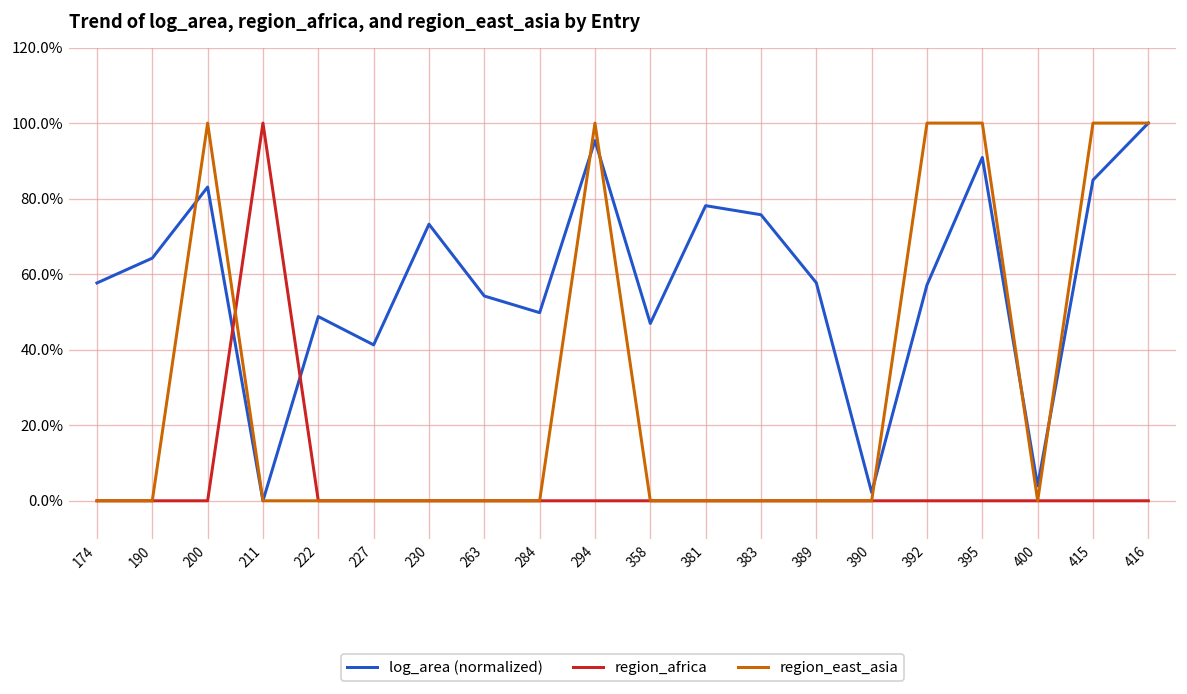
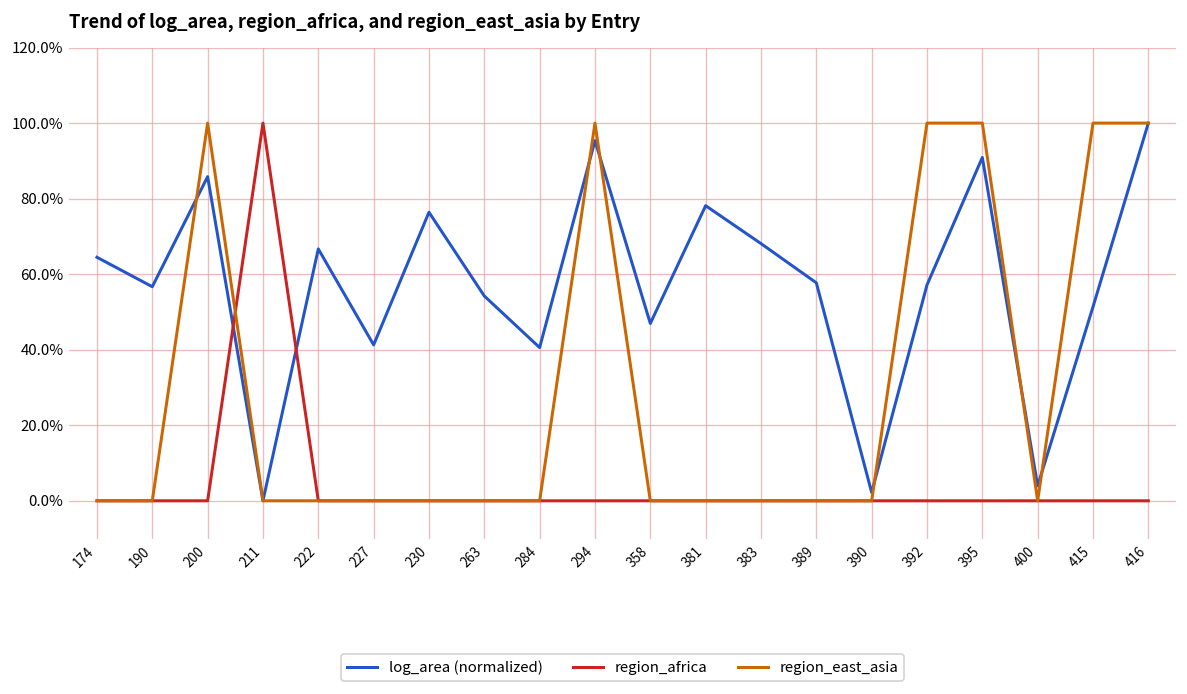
  {
    "log_area (normalized)": {
-     "174": "58%",
-     "190": "64%",
-     "200": "83%",
-     "222": "49%",
+     "174": "64%",
+     "190": "57%",
+     "200": "86%",
+     "222": "67%",
      "227": "41%",
-     "230": "73%",
+     "230": "76%",
      "263": "54%",
-     "284": "50%",
+     "284": "41%",
      "294": "95%",
      "358": "47%",
      "381": "78%",
-     "383": "76%",
+     "383": "68%",
      "389": "58%",
      "390": "2%",
      "392": "57%",
      "395": "91%",
      "400": "4%",
-     "415": "85%"
+     "415": "51%"
    },
    "region_africa": {
      "200": "0%",
      "211": "100%",
      "294": "0%",
      "392": "0%",
      "395": "0%",
      "415": "0%",
      "416": "0%"
    },
    "region_east_asia": {
      "200": "100%",
      "294": "100%",
      "392": "100%",
      "395": "100%",
      "415": "100%"
    }
  }
